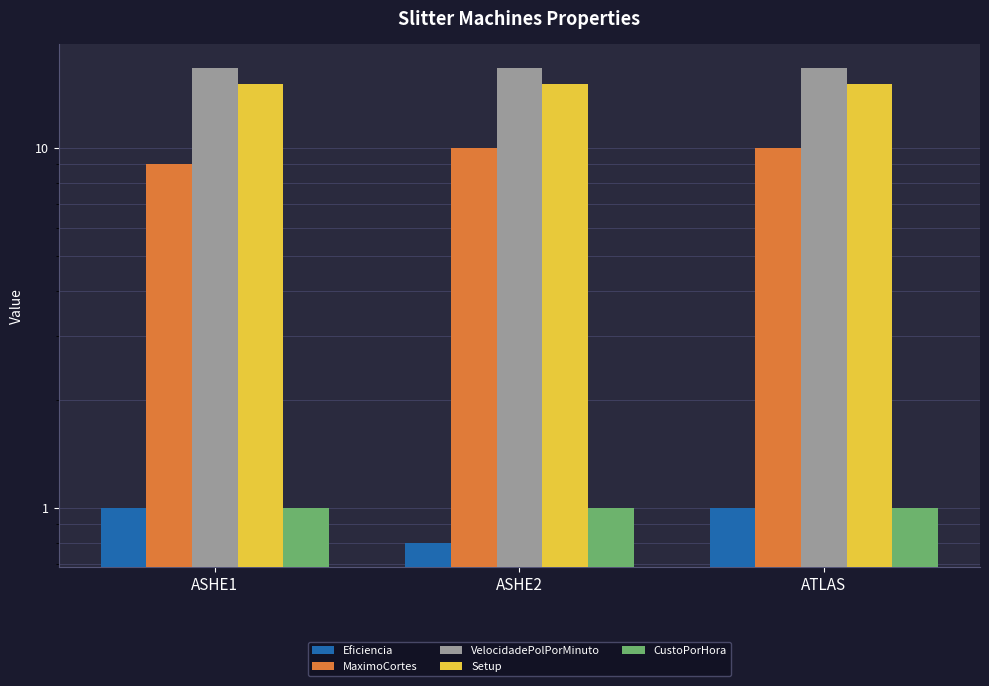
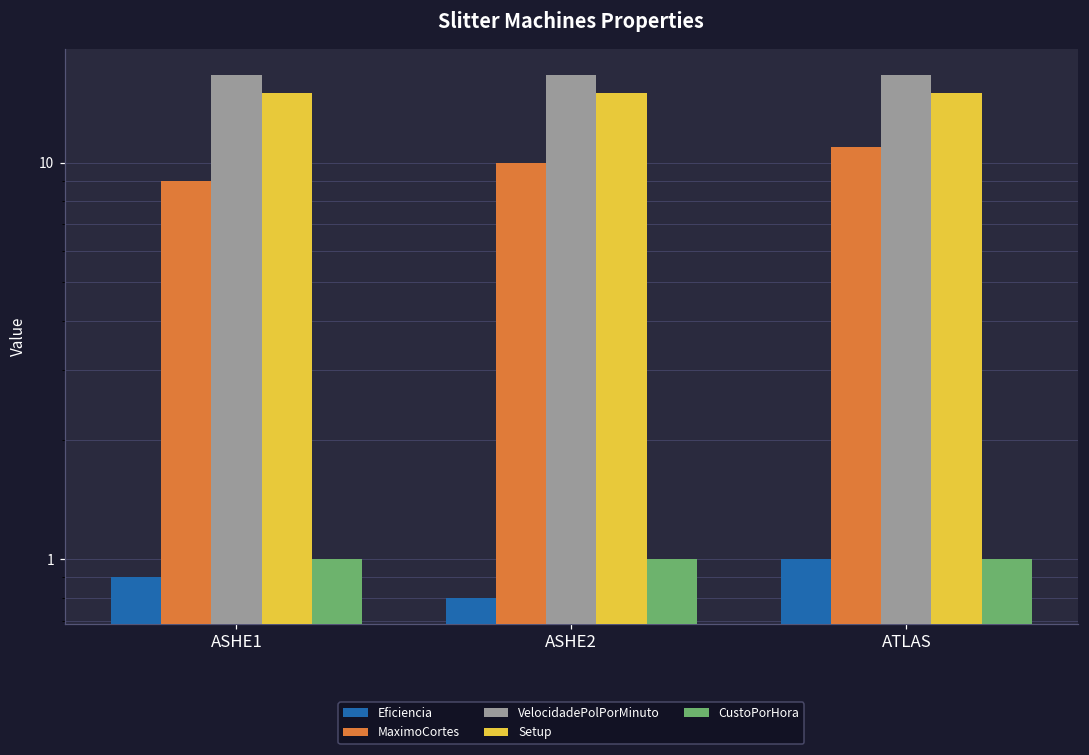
  {
    "Eficiencia": {
-     "ASHE1": 1.0,
+     "ASHE1": 0.9,
      "ASHE2": 0.8,
      "ATLAS": 1.0
    },
    "MaximoCortes": {
      "ASHE1": 9,
      "ASHE2": 10,
-     "ATLAS": 10
+     "ATLAS": 11
    },
    "VelocidadePolPorMinuto": {
      "ASHE1": 17,
      "ASHE2": 17,
      "ATLAS": 17
    },
    "Setup": {
      "ASHE1": 15.0,
      "ASHE2": 15.0,
      "ATLAS": 15.0
    },
    "CustoPorHora": {
      "ASHE1": 1.0,
      "ASHE2": 1.0,
      "ATLAS": 1.0
    }
  }
